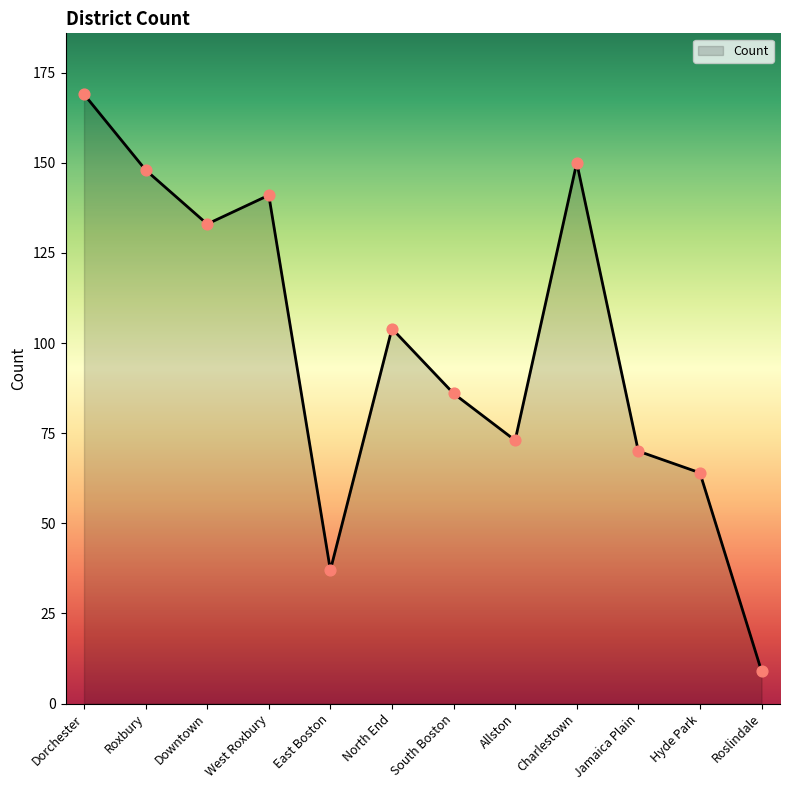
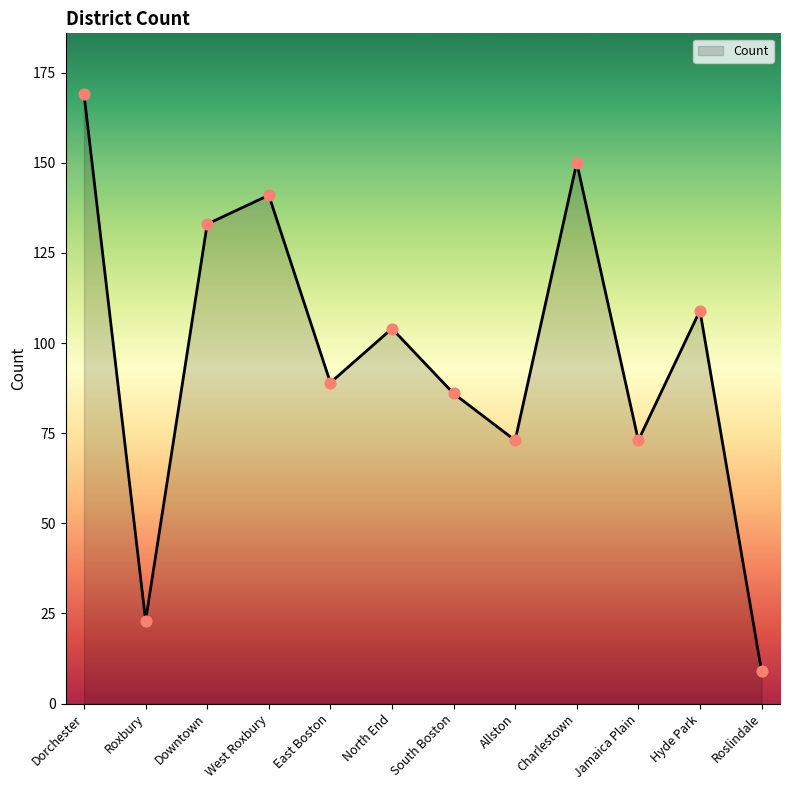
  {
    "Dorchester": 169,
-   "Roxbury": 148,
+   "Roxbury": 23,
    "Downtown": 133,
    "West Roxbury": 141,
-   "East Boston": 37,
+   "East Boston": 89,
    "North End": 104,
    "South Boston": 86,
    "Allston": 73,
    "Charlestown": 150,
-   "Jamaica Plain": 70,
-   "Hyde Park": 64,
+   "Jamaica Plain": 73,
+   "Hyde Park": 109,
    "Roslindale": 9
  }
